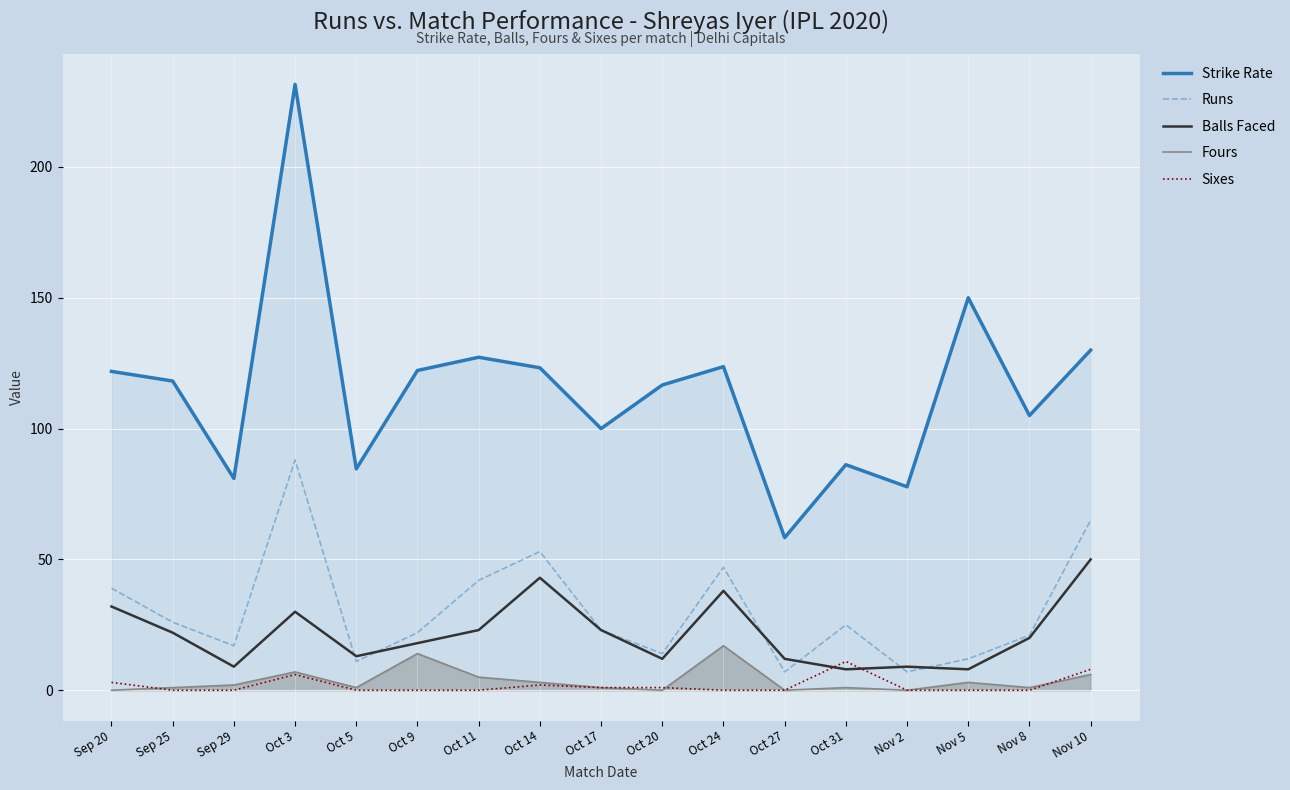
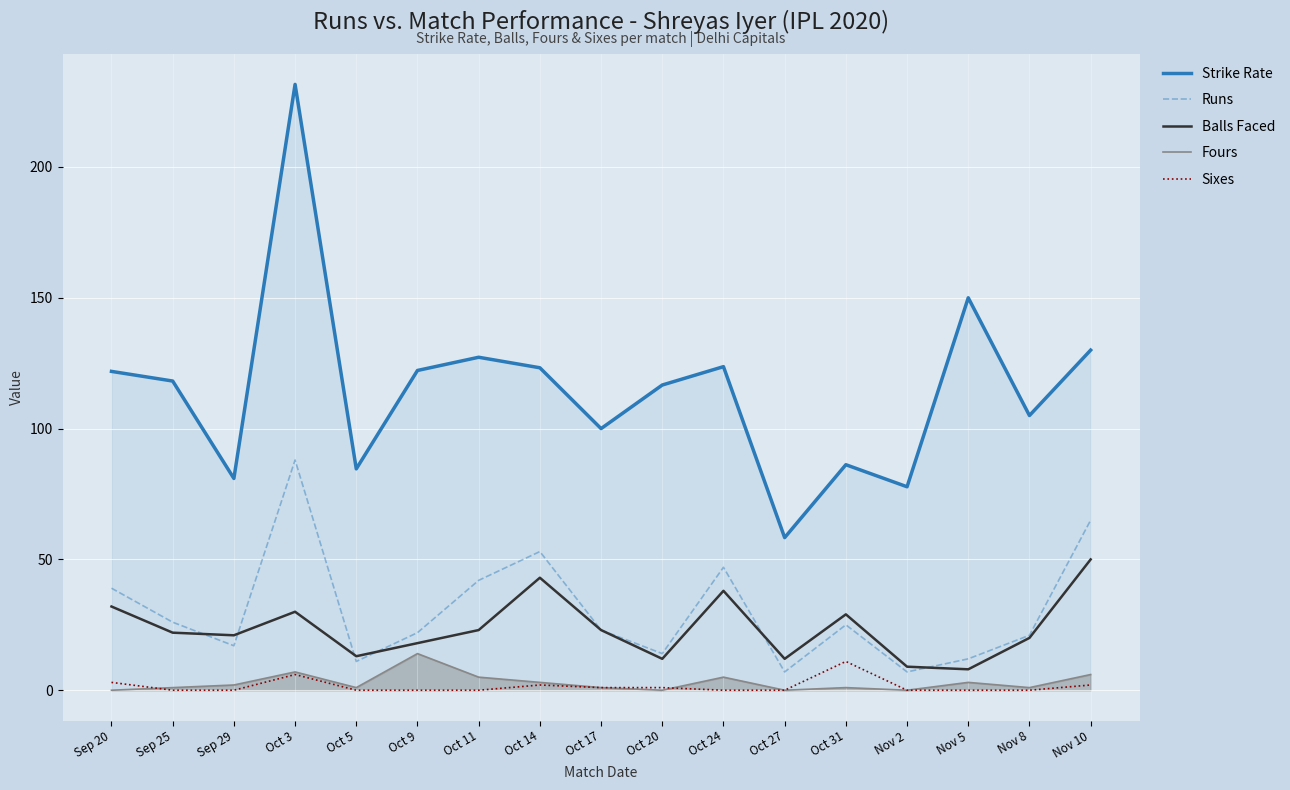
  {
    "Balls Faced": {
      "Sep 20": 32,
      "Sep 25": 22,
-     "Sep 29": 9,
+     "Sep 29": 21,
      "Oct 3": 30,
      "Oct 5": 13,
      "Oct 9": 18,
      "Oct 11": 23,
      "Oct 14": 43,
      "Oct 20": 12,
      "Oct 24": 38,
      "Oct 27": 12,
-     "Oct 31": 8,
+     "Oct 31": 29,
      "Nov 2": 9,
      "Nov 5": 8,
      "Nov 8": 20,
      "Nov 10": 50
    },
    "Fours": {
      "Sep 20": 0,
      "Sep 25": 1,
      "Sep 29": 2,
      "Oct 3": 7,
      "Oct 5": 1,
      "Oct 9": 14,
      "Oct 11": 5,
      "Oct 14": 3,
      "Oct 20": 0,
-     "Oct 24": 17,
+     "Oct 24": 5,
      "Oct 31": 1,
      "Nov 5": 3,
      "Nov 8": 1,
      "Nov 10": 6
    },
    "Sixes": {
      "Sep 20": 3,
      "Sep 25": 0,
      "Sep 29": 0,
      "Oct 3": 6,
      "Oct 5": 0,
      "Oct 9": 0,
      "Oct 11": 0,
      "Oct 14": 2,
      "Oct 20": 1,
      "Oct 24": 0,
      "Oct 31": 11,
      "Nov 5": 0,
      "Nov 8": 0,
-     "Nov 10": 8
+     "Nov 10": 2
    }
  }
